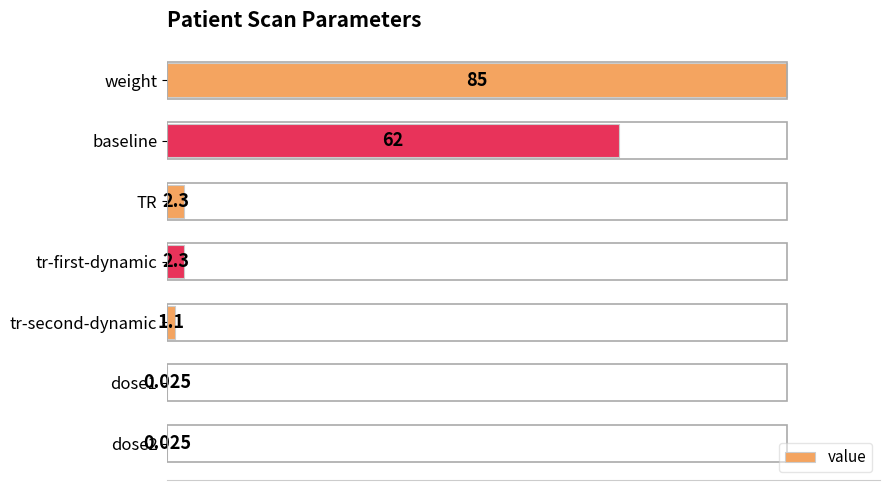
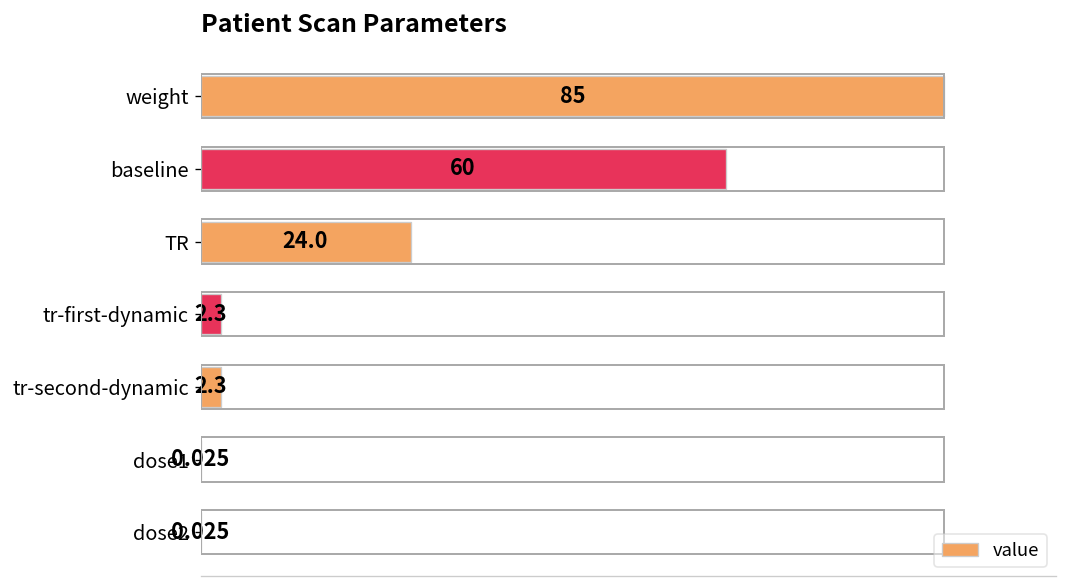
  {
-   "baseline": 62,
-   "TR": 2.3,
-   "tr-second-dynamic": 1.1
+   "baseline": 60,
+   "TR": 24.0,
+   "tr-second-dynamic": 2.3
  }
